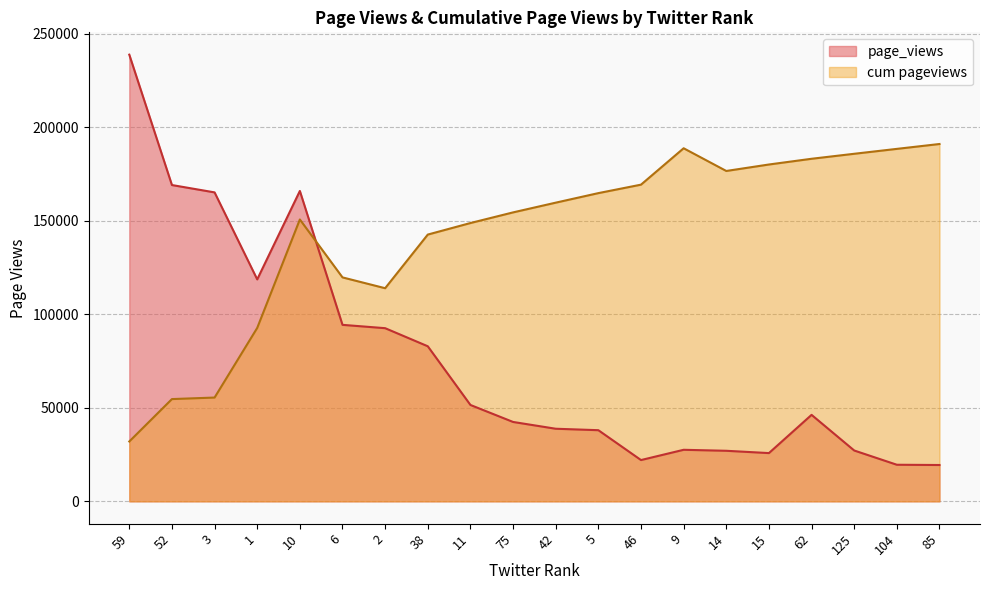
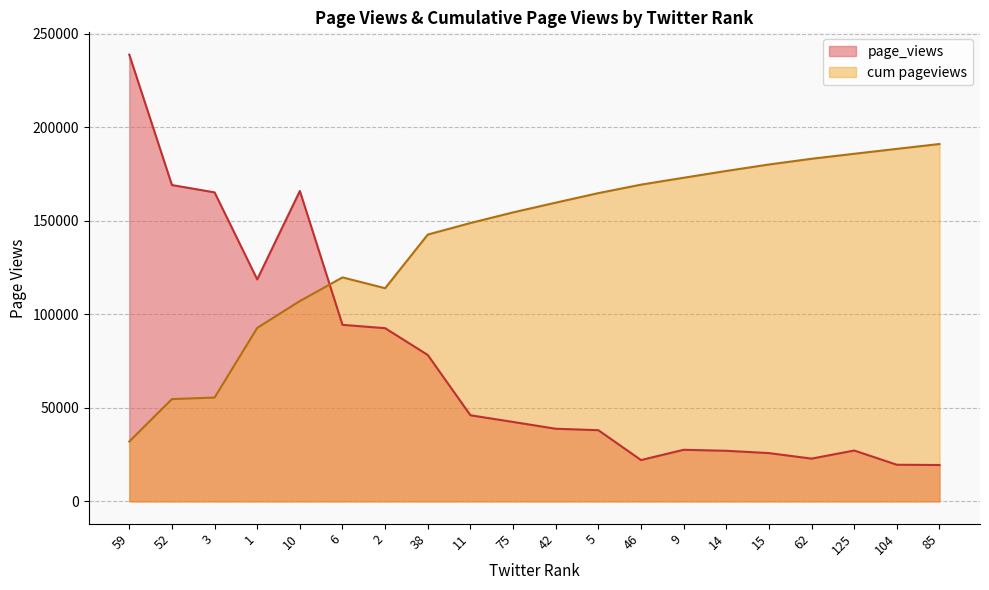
  {
    "page_views": {
      "59": 239000,
      "52": 169000,
      "3": 165000,
      "1": 119000,
      "10": 166000,
      "6": 94000,
      "2": 93000,
-     "38": 83000,
-     "11": 52000,
+     "38": 78000,
+     "11": 46000,
      "75": 42000,
      "42": 39000,
      "5": 38000,
      "46": 22000,
      "9": 28000,
      "14": 27000,
      "15": 26000,
-     "62": 46000,
+     "62": 23000,
      "125": 27000,
      "104": 20000,
      "85": 19000
    },
    "cum pageviews": {
      "59": 32000,
      "52": 55000,
      "3": 56000,
      "1": 93000,
-     "10": 151000,
+     "10": 107000,
      "6": 120000,
      "2": 114000,
      "38": 143000,
      "11": 149000,
      "75": 155000,
      "42": 160000,
      "5": 165000,
      "46": 169000,
-     "9": 189000,
+     "9": 173000,
      "14": 177000,
      "15": 180000,
      "62": 183000,
      "125": 186000,
      "104": 188000,
      "85": 191000
    }
  }
